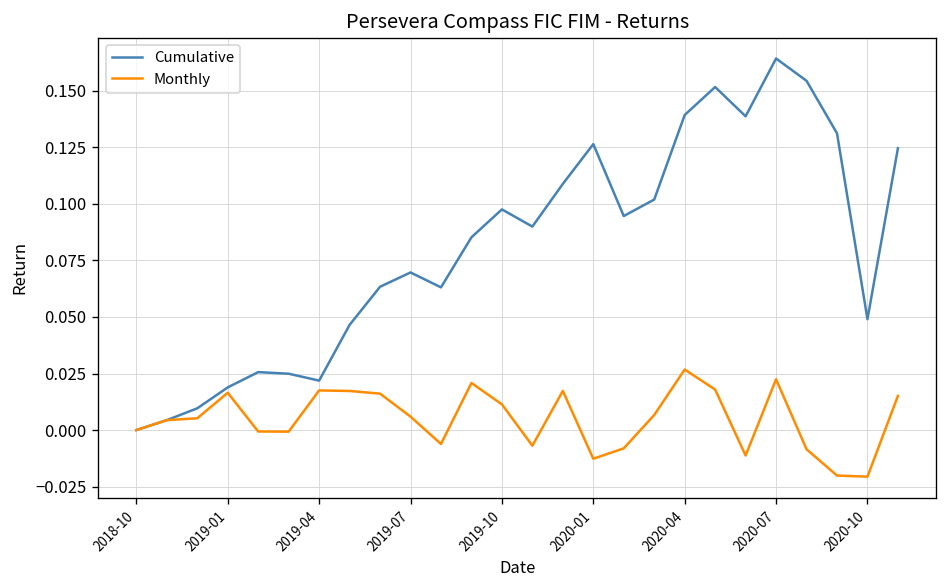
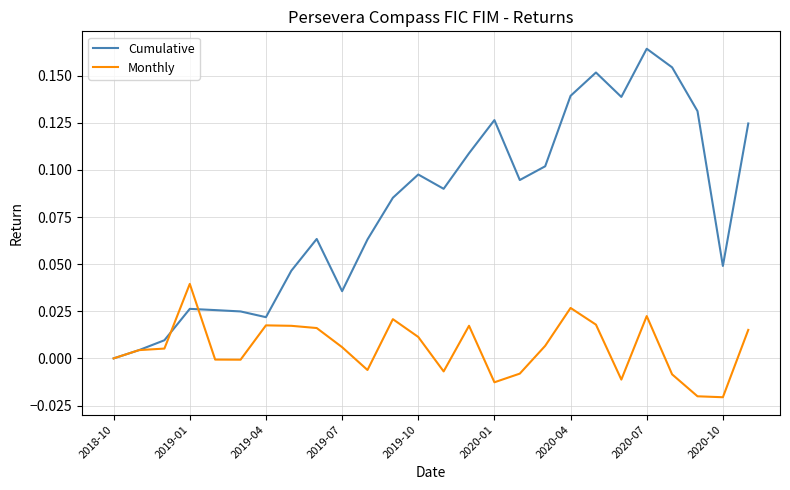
  {
    "Cumulative": {
-     "2019-01": 0.019,
+     "2019-01": 0.026,
      "2019-04": 0.022,
-     "2019-07": 0.070,
+     "2019-07": 0.036,
      "2019-10": 0.098,
      "2020-01": 0.126,
      "2020-04": 0.139,
      "2020-07": 0.164,
      "2020-10": 0.049
    },
    "Monthly": {
-     "2019-01": 0.016,
+     "2019-01": 0.040,
      "2019-04": 0.018,
      "2019-07": 0.006,
      "2019-10": 0.011,
      "2020-01": -0.013,
      "2020-04": 0.027,
      "2020-07": 0.022,
      "2020-10": -0.021
    }
  }
